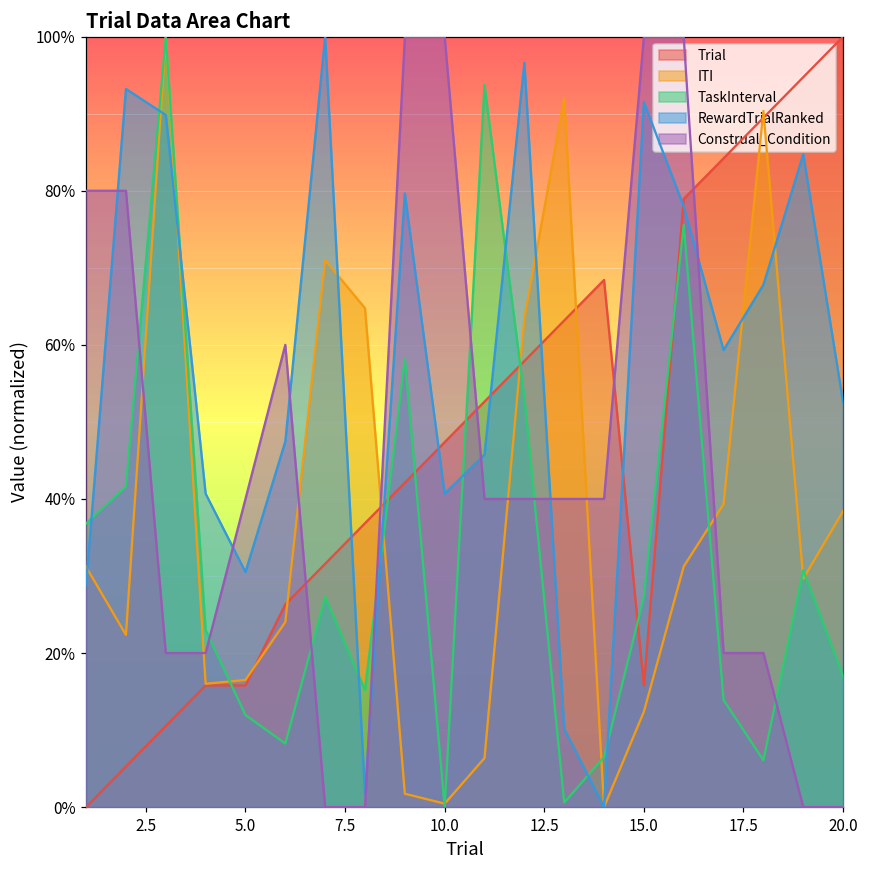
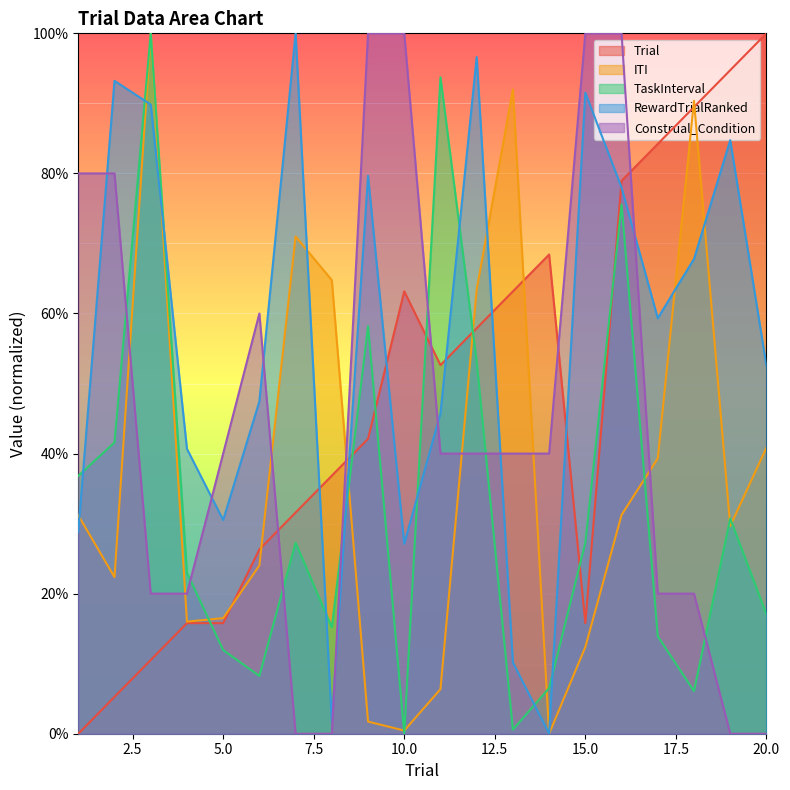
  {
    "Trial": {
      "5.0": "16%",
-     "10.0": "47%",
+     "10.0": "63%",
      "15.0": "16%",
      "20.0": "100%"
    },
    "ITI": {
      "5.0": "16%",
      "10.0": "0%",
      "15.0": "12%",
-     "20.0": "38%"
+     "20.0": "41%"
    },
    "TaskInterval": {
      "5.0": "12%",
      "10.0": "0%",
      "15.0": "27%",
      "20.0": "17%"
    },
    "RewardTrialRanked": {
      "5.0": "31%",
-     "10.0": "41%",
+     "10.0": "27%",
      "15.0": "92%",
      "20.0": "53%"
    },
    "Construal_Condition": {
      "5.0": "40%",
      "10.0": "100%",
      "15.0": "100%",
      "20.0": "0%"
    }
  }
